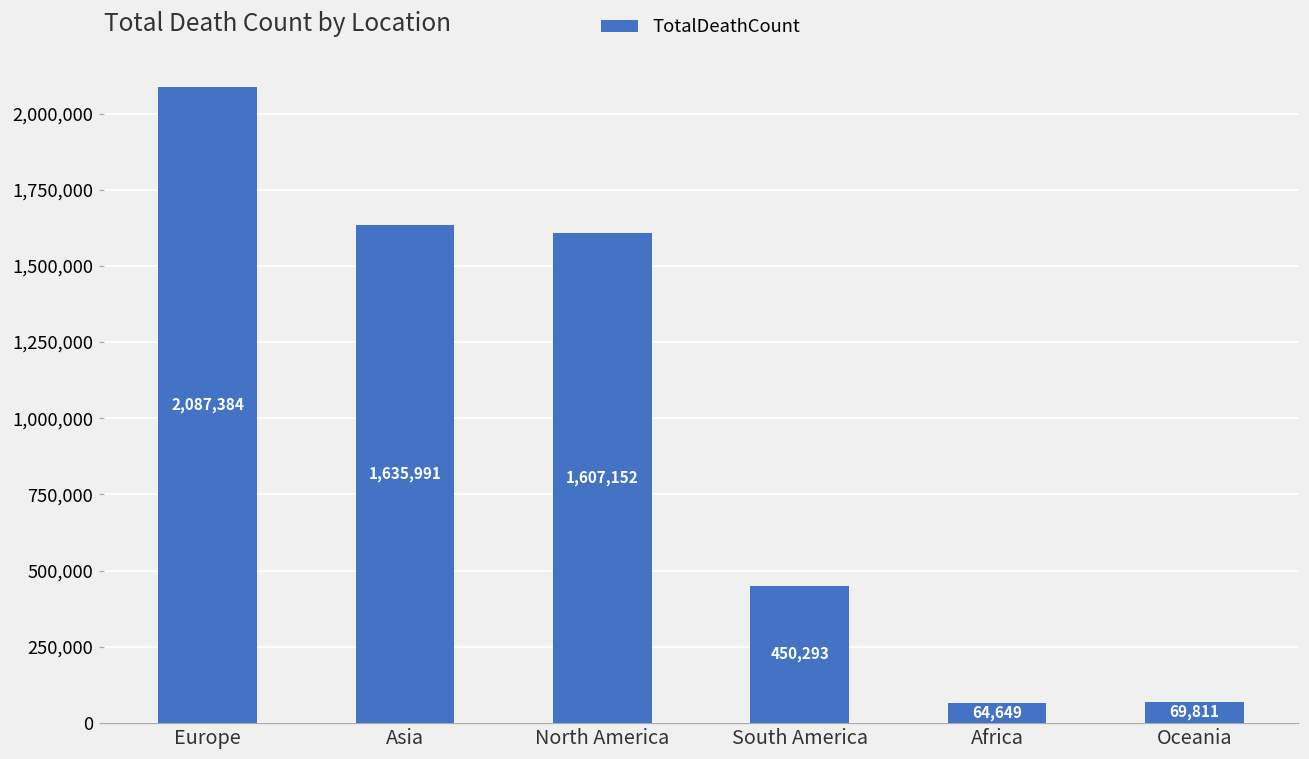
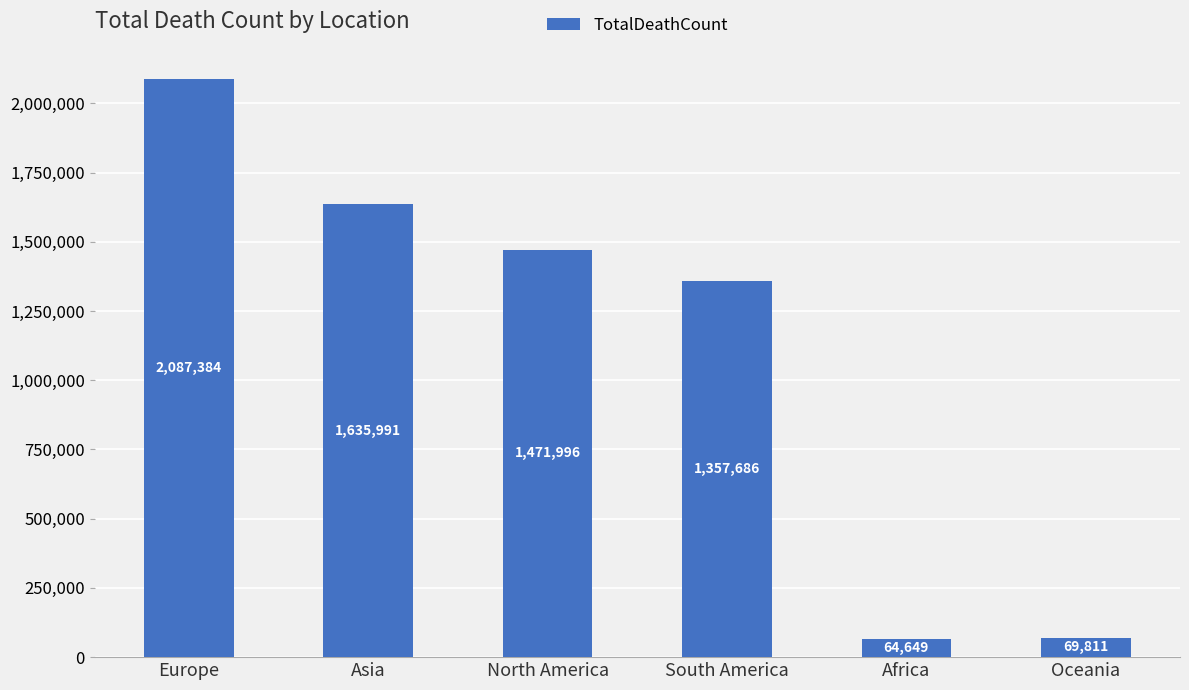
  {
    "Europe": "2,087,384",
    "Asia": "1,635,991",
-   "North America": "1,607,152",
-   "South America": "450,293",
+   "North America": "1,471,996",
+   "South America": "1,357,686",
    "Africa": "64,649",
    "Oceania": "69,811"
  }
